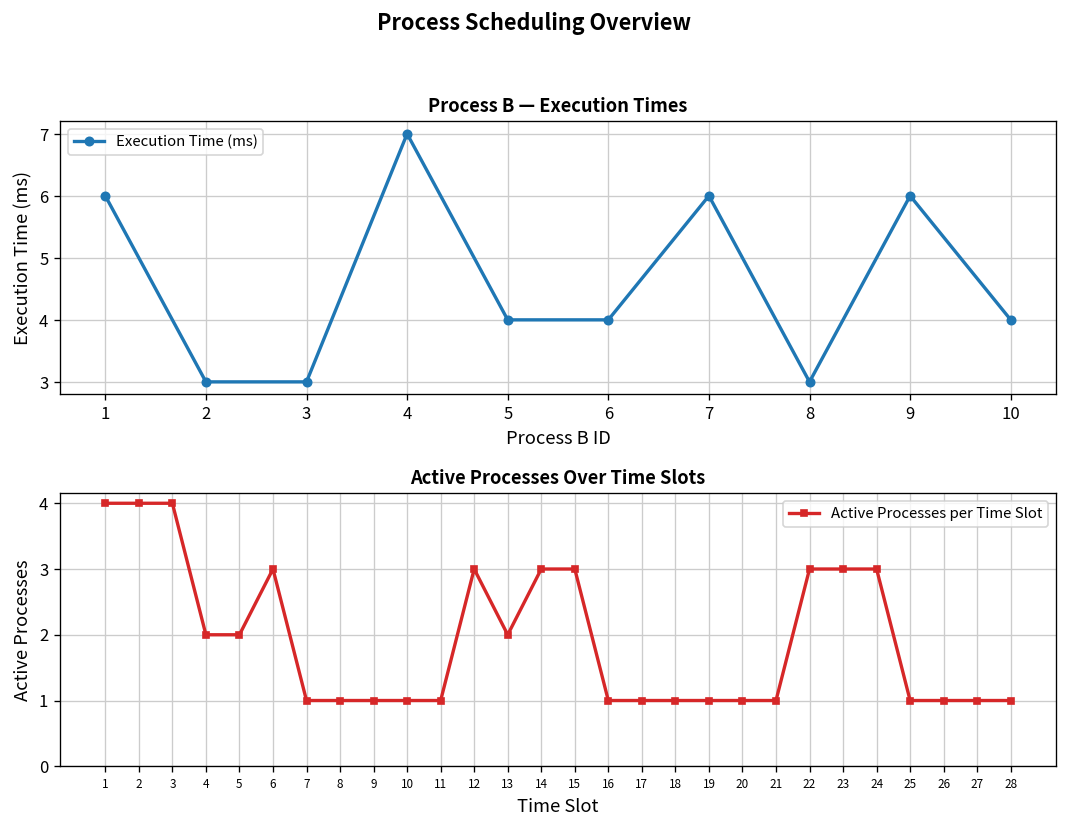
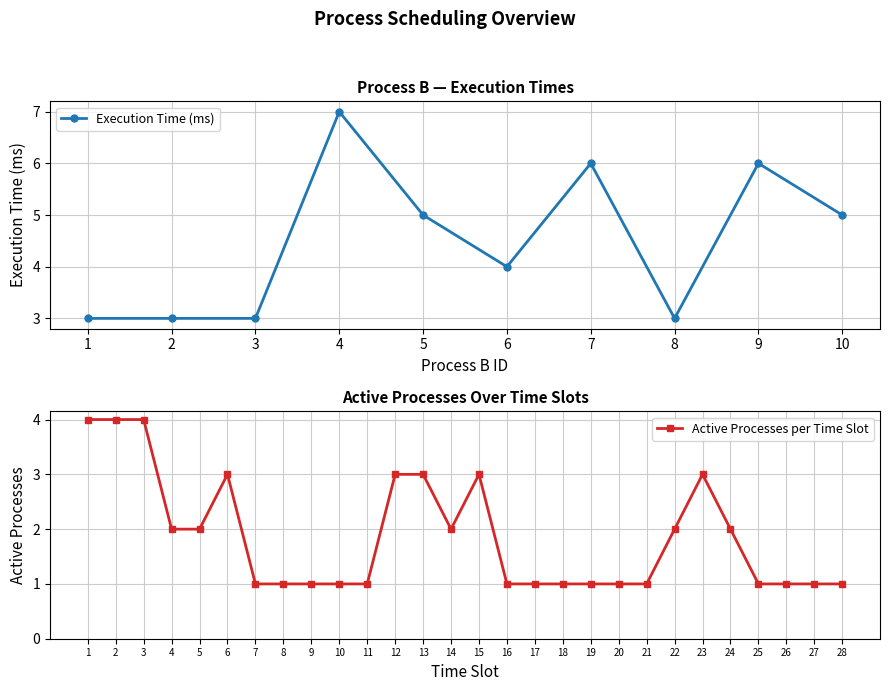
  {
    "Process B — Execution Times": {
-     "1": 6,
+     "1": 3,
      "2": 3,
      "3": 3,
      "4": 7,
-     "5": 4,
+     "5": 5,
      "6": 4,
      "7": 6,
      "8": 3,
      "9": 6,
-     "10": 4
+     "10": 5
    },
    "Active Processes Over Time Slots": {
      "1": 4,
      "2": 4,
      "3": 4,
      "4": 2,
      "5": 2,
      "6": 3,
      "7": 1,
      "8": 1,
      "9": 1,
      "10": 1,
      "11": 1,
      "12": 3,
-     "13": 2,
-     "14": 3,
+     "13": 3,
+     "14": 2,
      "15": 3,
      "16": 1,
      "17": 1,
      "18": 1,
      "19": 1,
      "20": 1,
      "21": 1,
-     "22": 3,
+     "22": 2,
      "23": 3,
-     "24": 3,
+     "24": 2,
      "25": 1,
      "26": 1,
      "27": 1,
      "28": 1
    }
  }
